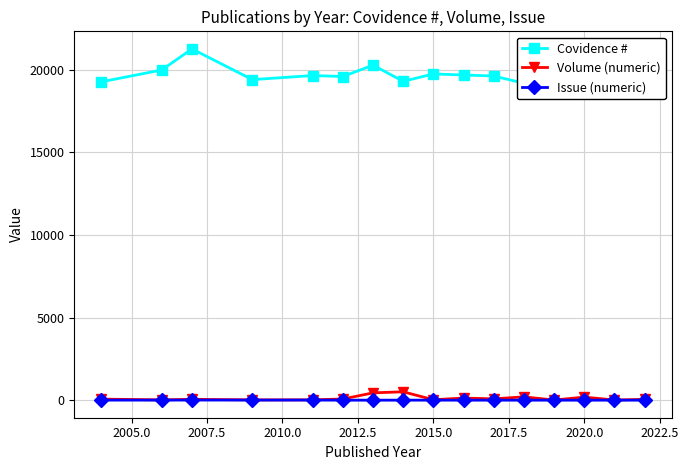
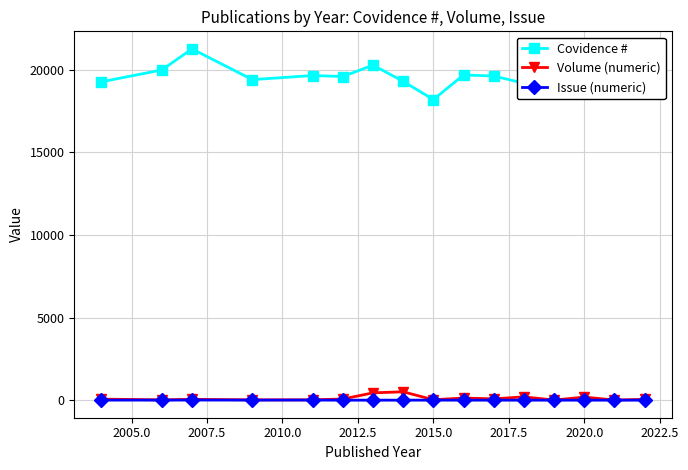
  {
    "Covidence #": {
-     "2015.0": 19700
+     "2015.0": 18200
    },
    "Volume (numeric)": {
      "2020.0": 200
    },
    "Issue (numeric)": {
      "2020.0": 0
    }
  }
